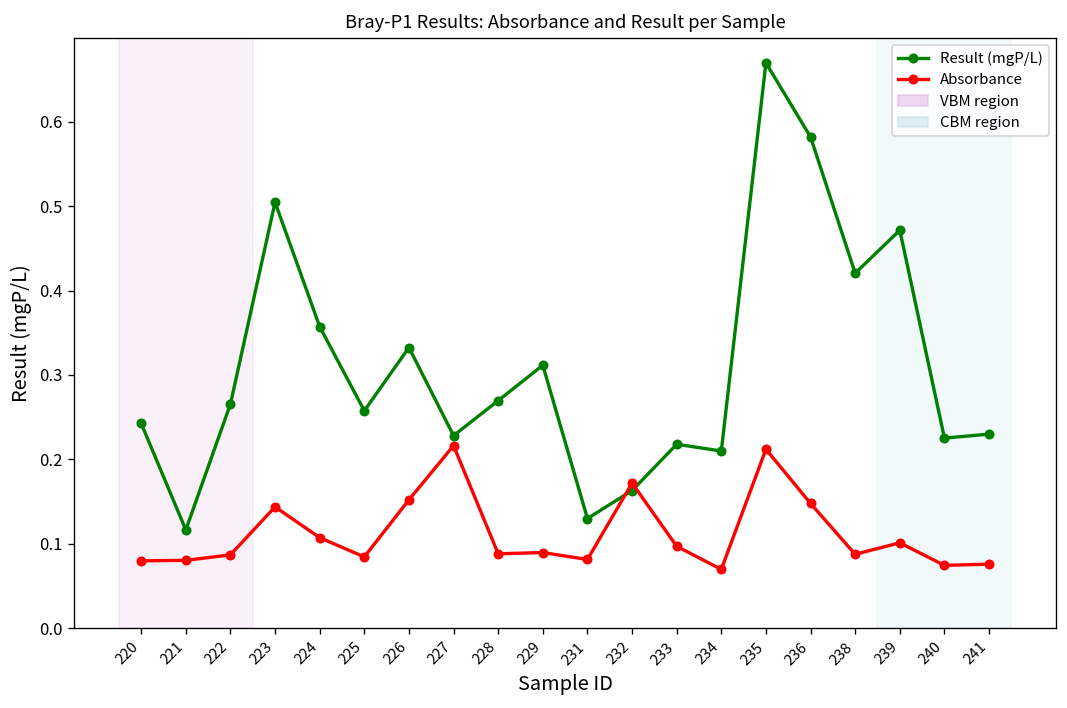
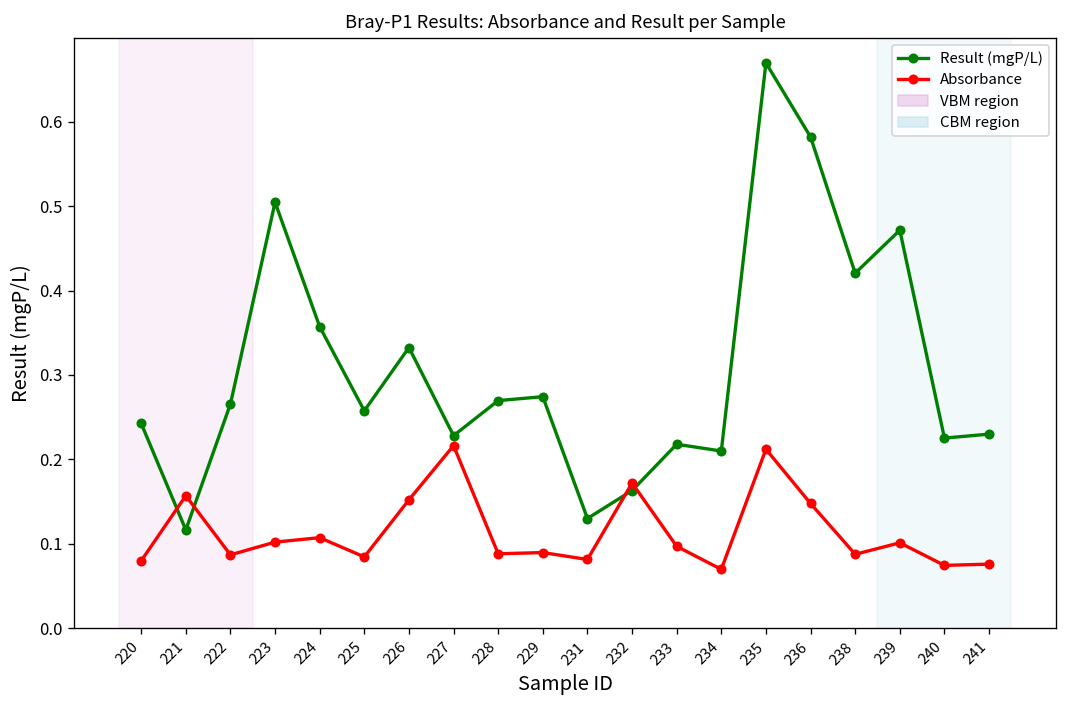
  {
    "Result (mgP/L)": {
      "220": 0.24,
      "221": 0.12,
      "222": 0.27,
      "223": 0.50,
      "224": 0.36,
      "225": 0.26,
      "226": 0.33,
      "227": 0.23,
      "228": 0.27,
-     "229": 0.31,
+     "229": 0.27,
      "231": 0.13,
      "232": 0.16,
      "233": 0.22,
      "234": 0.21,
      "235": 0.67,
      "236": 0.58,
      "238": 0.42,
      "239": 0.47,
      "240": 0.23,
      "241": 0.23
    },
    "Absorbance": {
      "220": 0.08,
-     "221": 0.08,
+     "221": 0.16,
      "222": 0.09,
-     "223": 0.14,
+     "223": 0.10,
      "224": 0.11,
      "225": 0.08,
      "226": 0.15,
      "227": 0.22,
      "228": 0.09,
      "229": 0.09,
      "231": 0.08,
      "232": 0.17,
      "233": 0.10,
      "234": 0.07,
      "235": 0.21,
      "236": 0.15,
      "238": 0.09,
      "239": 0.10,
      "240": 0.07,
      "241": 0.08
    }
  }
